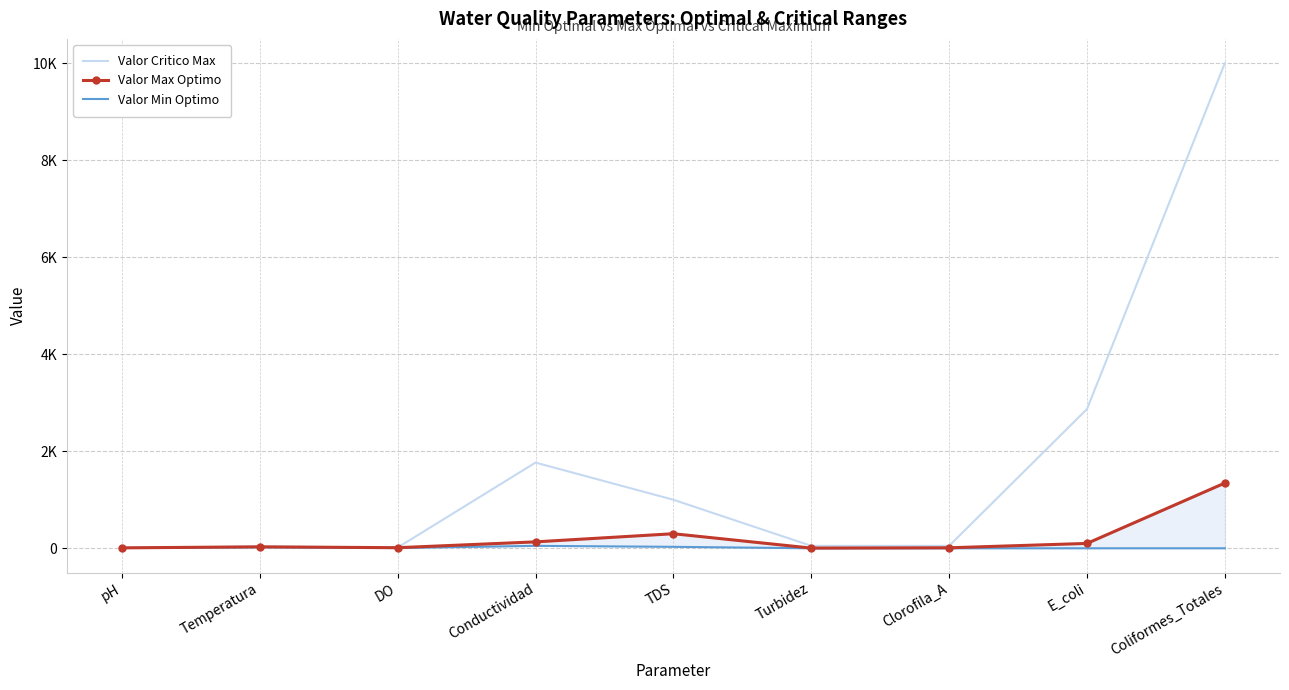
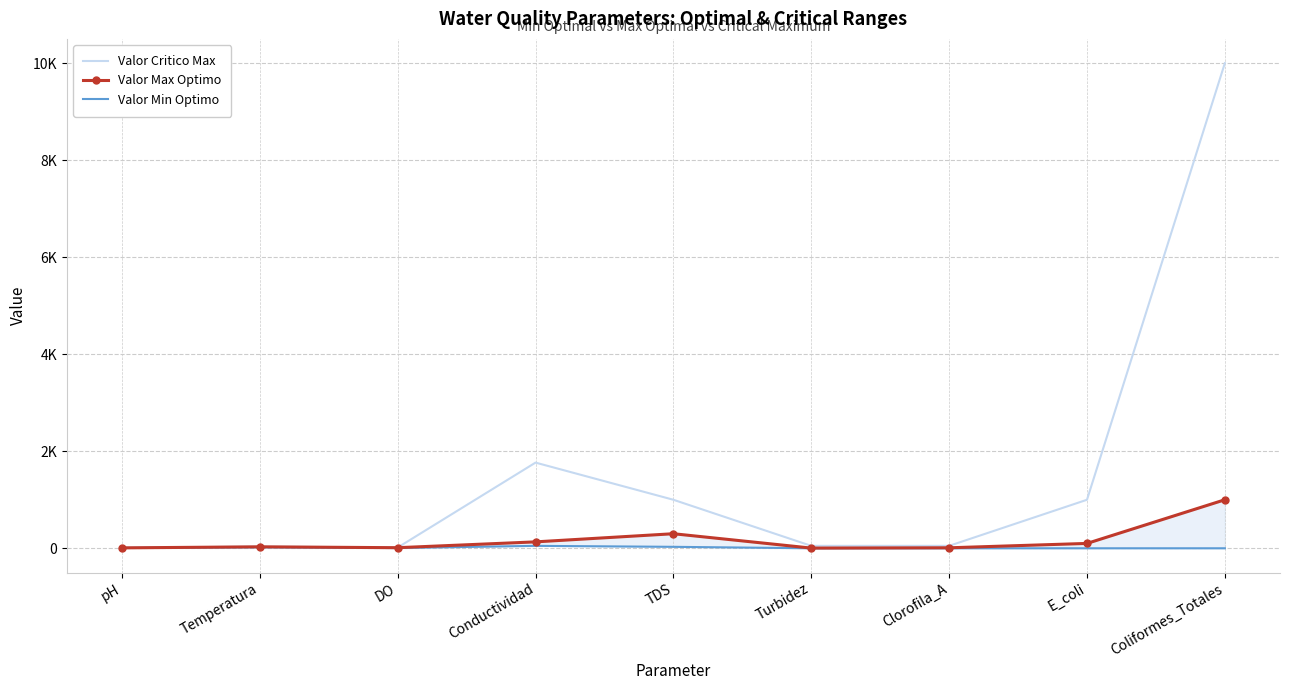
  {
    "Valor Critico Max": {
      "Conductividad": 1800,
      "TDS": 1000,
-     "E_coli": 2900,
+     "E_coli": 1000,
      "Coliformes_Totales": 10000
    },
    "Valor Max Optimo": {
      "Conductividad": 100,
      "TDS": 300,
      "E_coli": 100,
-     "Coliformes_Totales": 1300
+     "Coliformes_Totales": 1000
    },
    "Valor Min Optimo": {
      "Conductividad": 100,
      "TDS": 0,
      "E_coli": 0,
      "Coliformes_Totales": 0
    }
  }
